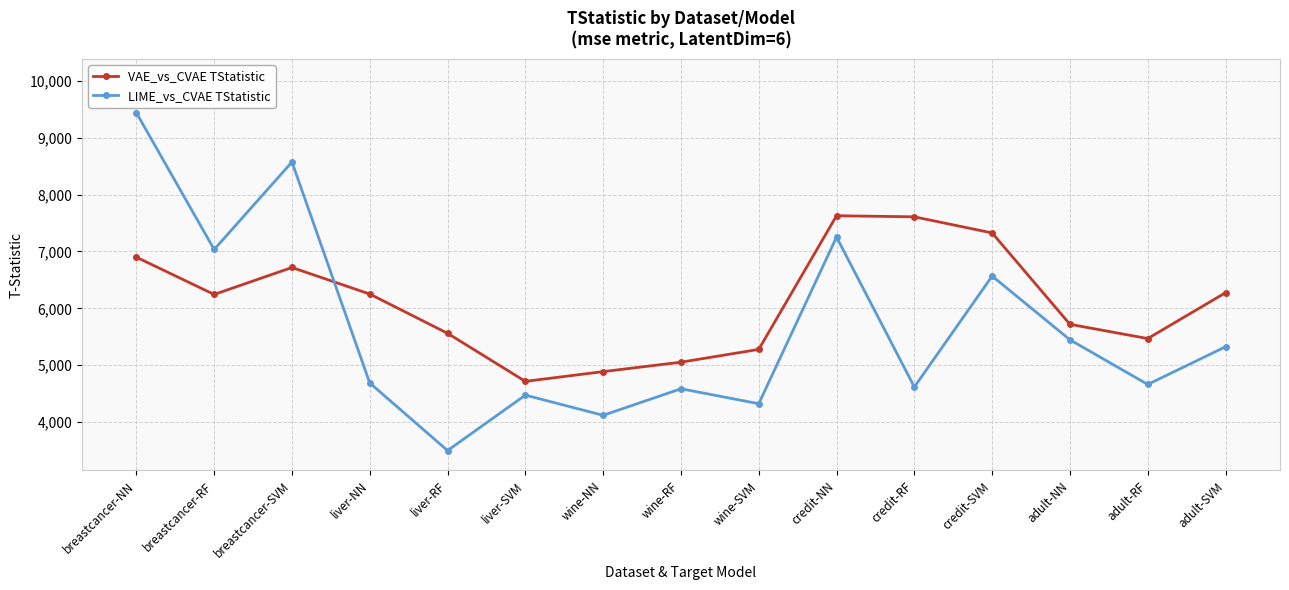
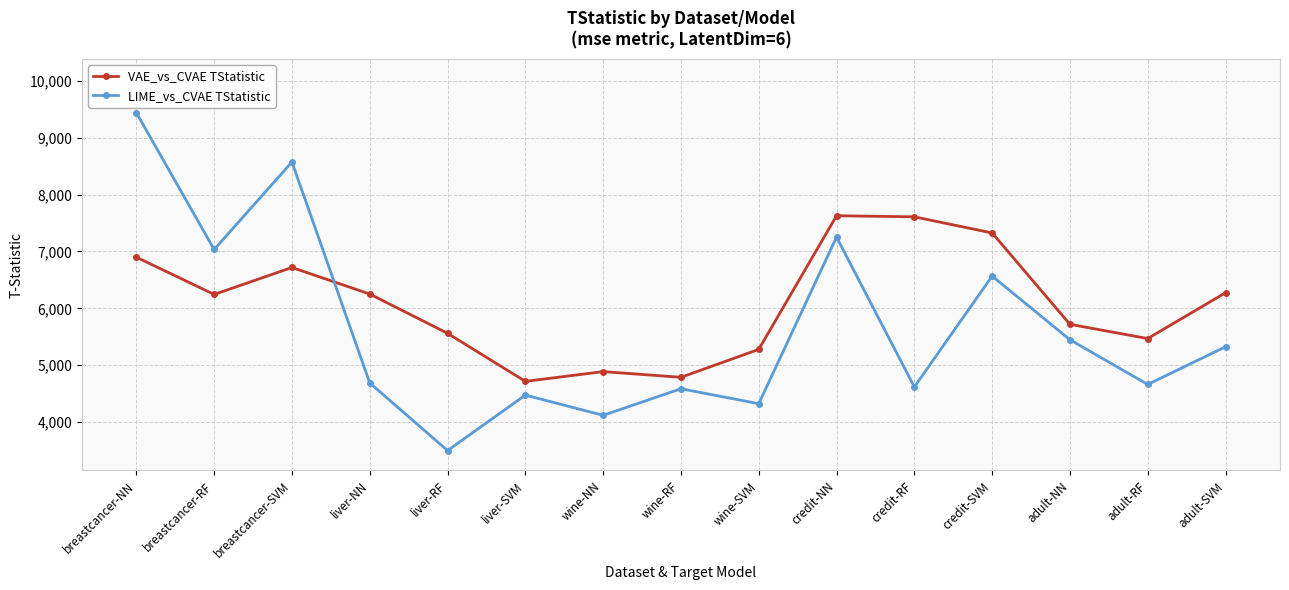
  {
    "VAE_vs_CVAE TStatistic": {
      "breastcancer-NN": "6,900",
      "breastcancer-RF": "6,200",
      "breastcancer-SVM": "6,700",
      "liver-NN": "6,300",
      "liver-RF": "5,600",
      "liver-SVM": "4,700",
      "wine-NN": "4,900",
-     "wine-RF": "5,100",
+     "wine-RF": "4,800",
      "wine-SVM": "5,300",
      "credit-NN": "7,600",
      "credit-RF": "7,600",
      "credit-SVM": "7,300",
      "adult-NN": "5,700",
      "adult-RF": "5,500",
      "adult-SVM": "6,300"
    },
    "LIME_vs_CVAE TStatistic": {
      "breastcancer-NN": "9,400",
      "breastcancer-RF": "7,000",
      "breastcancer-SVM": "8,600",
      "liver-NN": "4,700",
      "liver-RF": "3,500",
      "liver-SVM": "4,500",
      "wine-NN": "4,100",
      "wine-RF": "4,600",
      "wine-SVM": "4,300",
      "credit-NN": "7,300",
      "credit-RF": "4,600",
      "credit-SVM": "6,600",
      "adult-NN": "5,400",
      "adult-RF": "4,700",
      "adult-SVM": "5,300"
    }
  }
